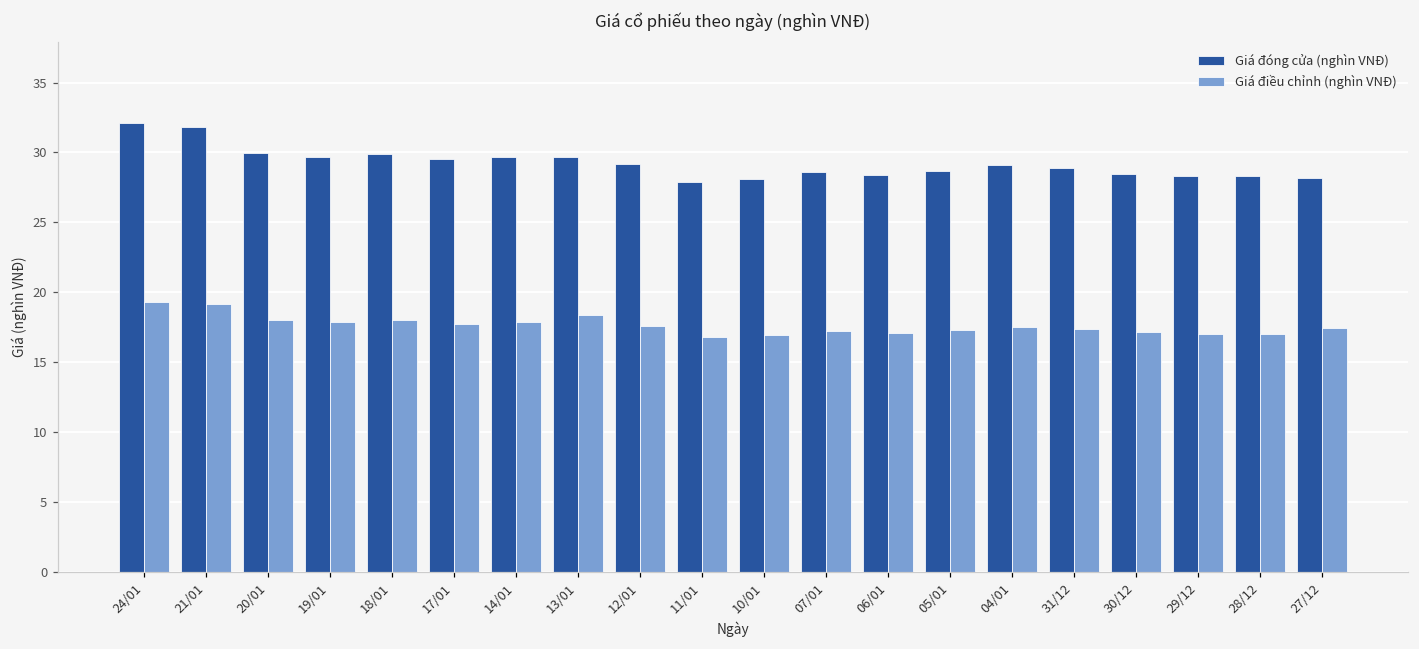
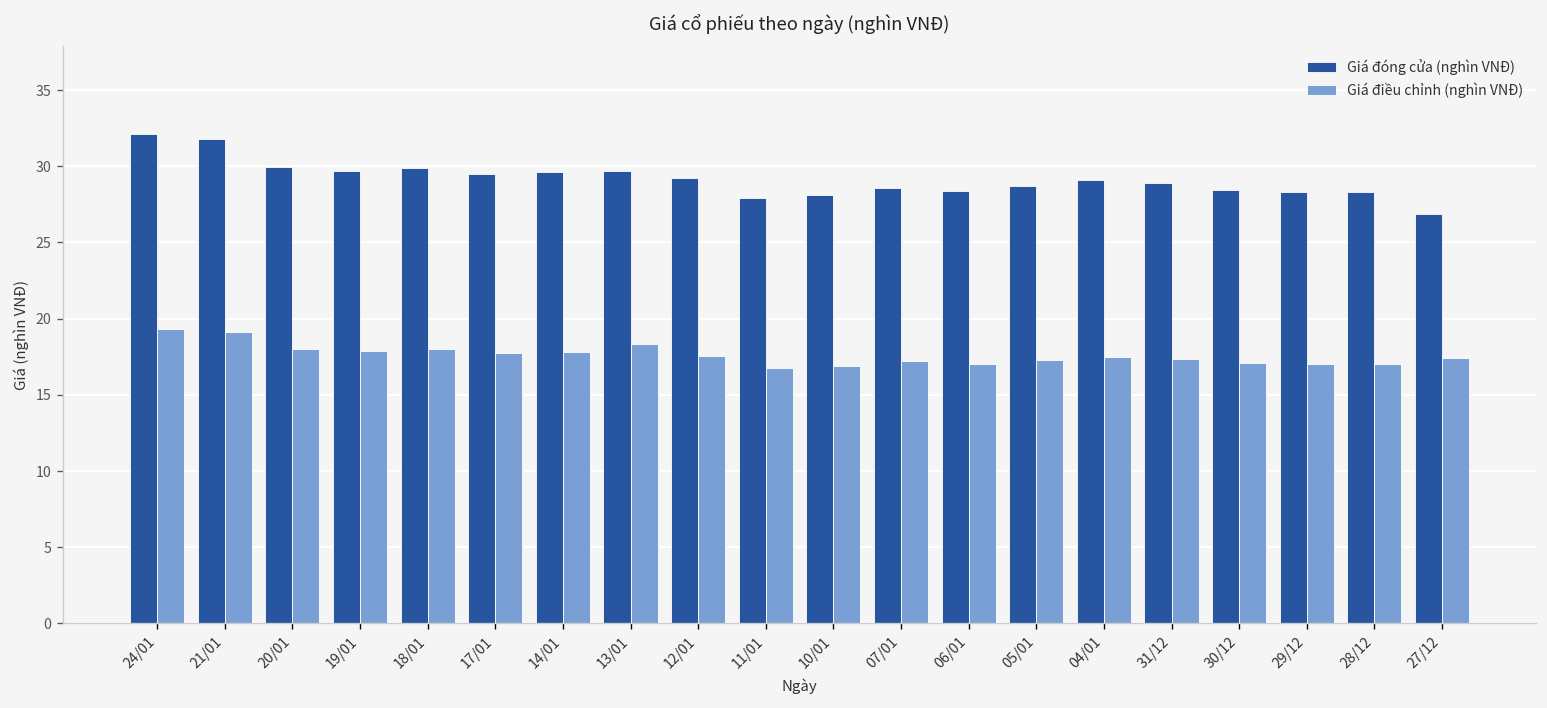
  {
    "Giá đóng cửa (nghìn VNĐ)": {
      "24/01": 32.1,
      "21/01": 31.8,
      "20/01": 30.0,
      "19/01": 29.7,
      "18/01": 29.9,
      "17/01": 29.5,
      "14/01": 29.7,
      "13/01": 29.7,
      "12/01": 29.2,
      "11/01": 27.9,
      "10/01": 28.1,
      "07/01": 28.6,
      "06/01": 28.4,
      "05/01": 28.7,
      "04/01": 29.1,
      "31/12": 28.9,
      "30/12": 28.5,
      "29/12": 28.3,
      "28/12": 28.3,
-     "27/12": 28.2
+     "27/12": 26.8
    },
    "Giá điều chỉnh (nghìn VNĐ)": {
      "24/01": 19.3,
      "21/01": 19.1,
      "20/01": 18.0,
      "19/01": 17.9,
      "18/01": 18.0,
      "17/01": 17.7,
      "14/01": 17.8,
      "13/01": 18.4,
      "12/01": 17.6,
      "11/01": 16.8,
      "10/01": 16.9,
      "07/01": 17.2,
      "06/01": 17.1,
      "05/01": 17.3,
      "04/01": 17.5,
      "31/12": 17.4,
      "30/12": 17.1,
      "29/12": 17.0,
      "28/12": 17.0,
      "27/12": 17.4
    }
  }
